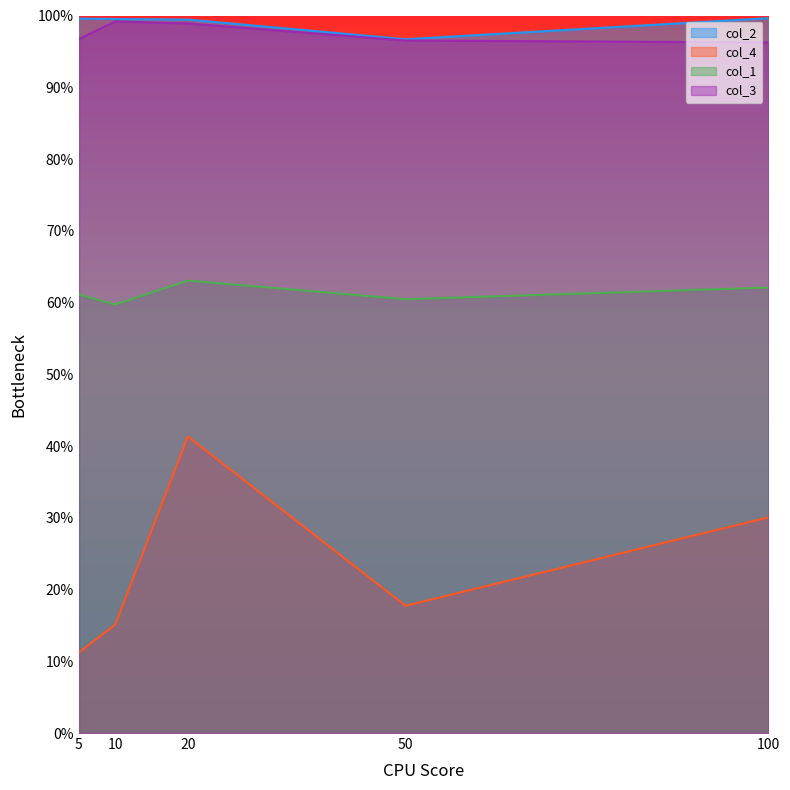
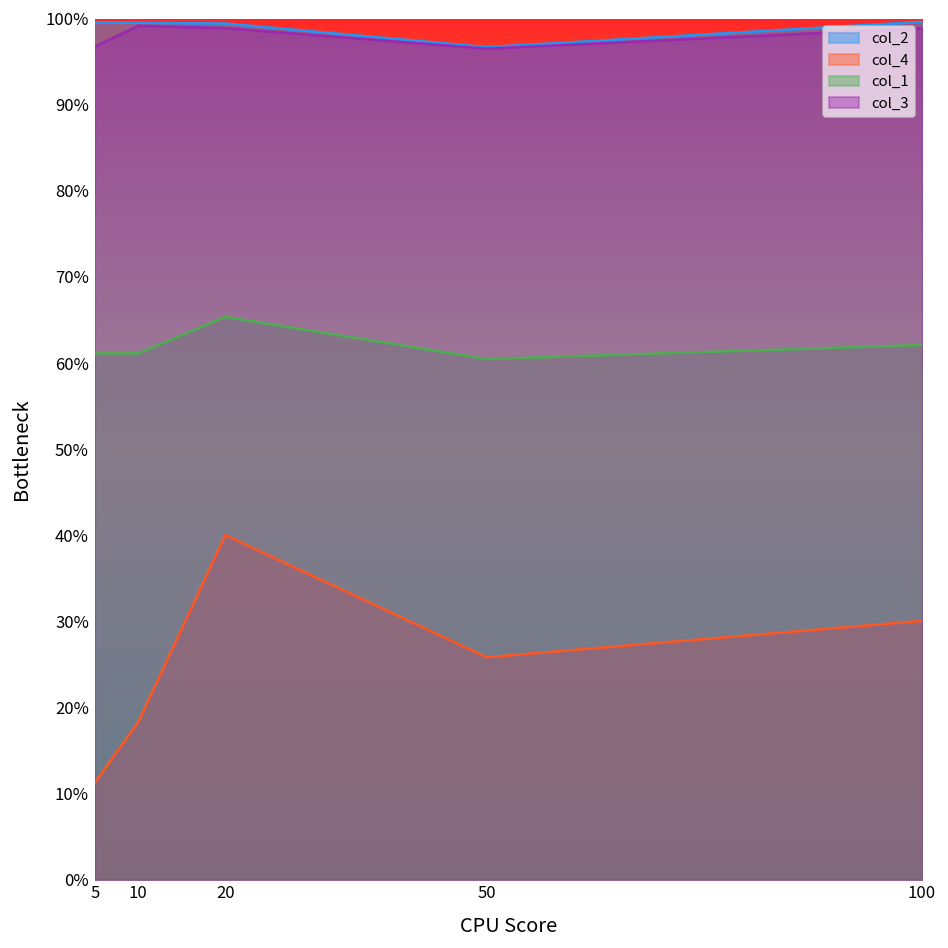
  {
    "col_2": {
      "5": "100%",
      "20": "99%",
      "100": "100%"
    },
    "col_4": {
      "5": "11%",
-     "10": "15%",
-     "20": "41%",
-     "50": "18%",
+     "10": "18%",
+     "20": "40%",
+     "50": "26%",
      "100": "30%"
    },
    "col_1": {
      "5": "61%",
-     "10": "60%",
-     "20": "63%",
+     "10": "61%",
+     "20": "65%",
      "50": "60%",
      "100": "62%"
    },
    "col_3": {
      "5": "97%",
      "20": "99%",
-     "100": "96%"
+     "100": "99%"
    }
  }
